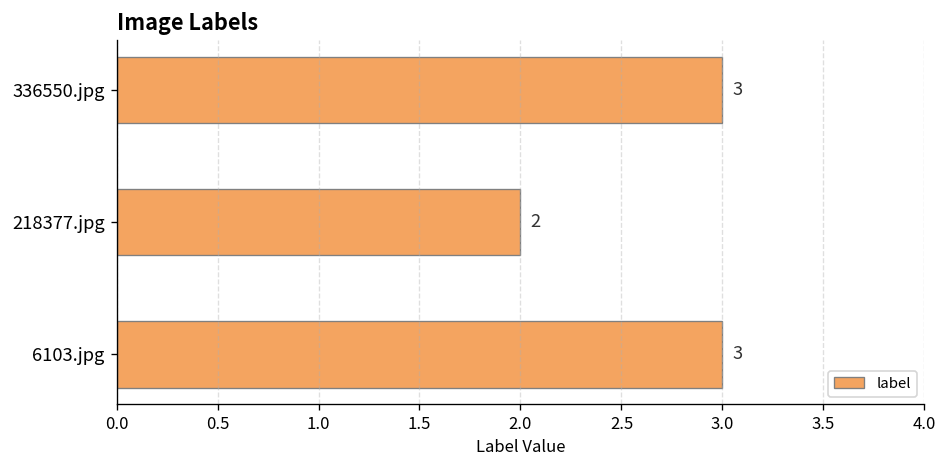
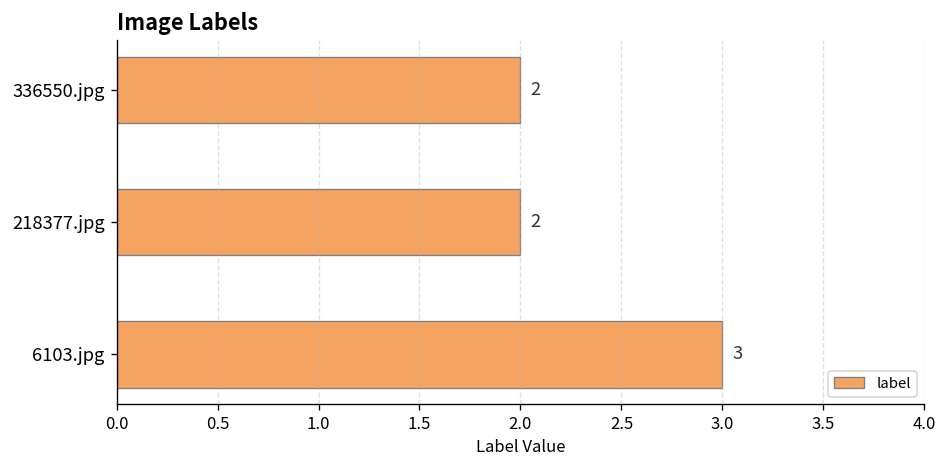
  {
-   "336550.jpg": 3,
+   "336550.jpg": 2,
    "218377.jpg": 2,
    "6103.jpg": 3
  }
